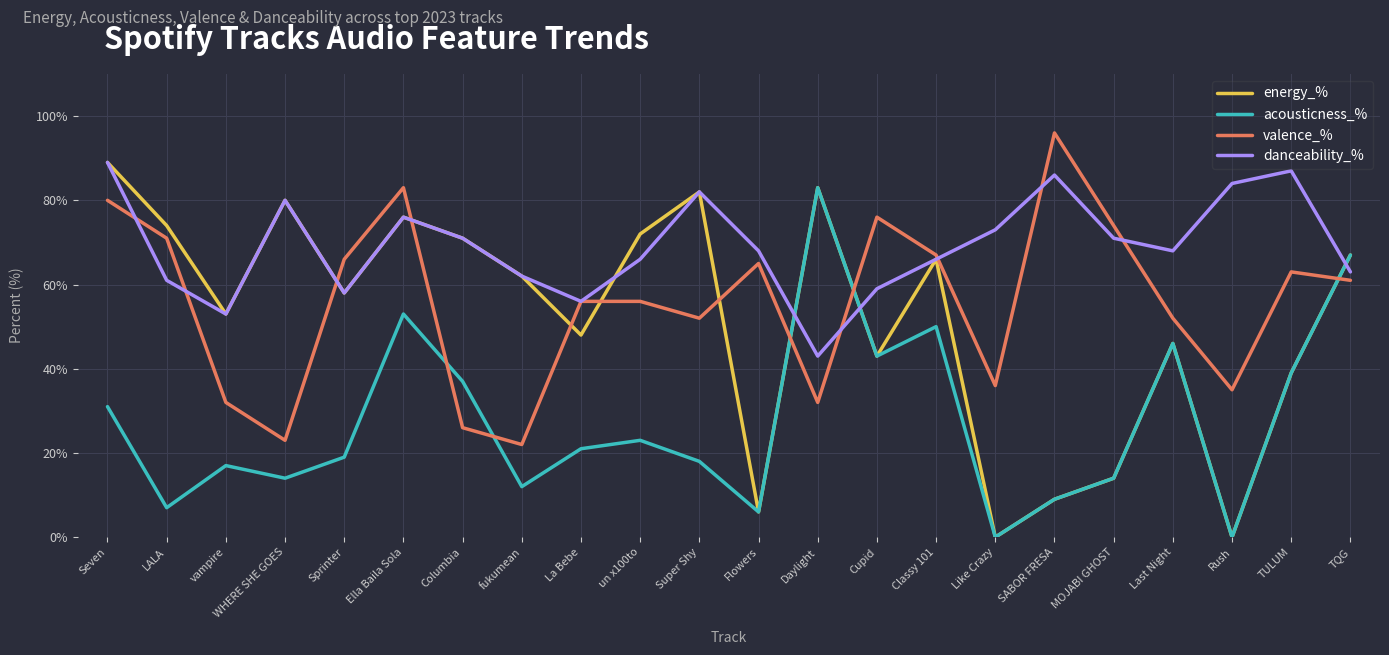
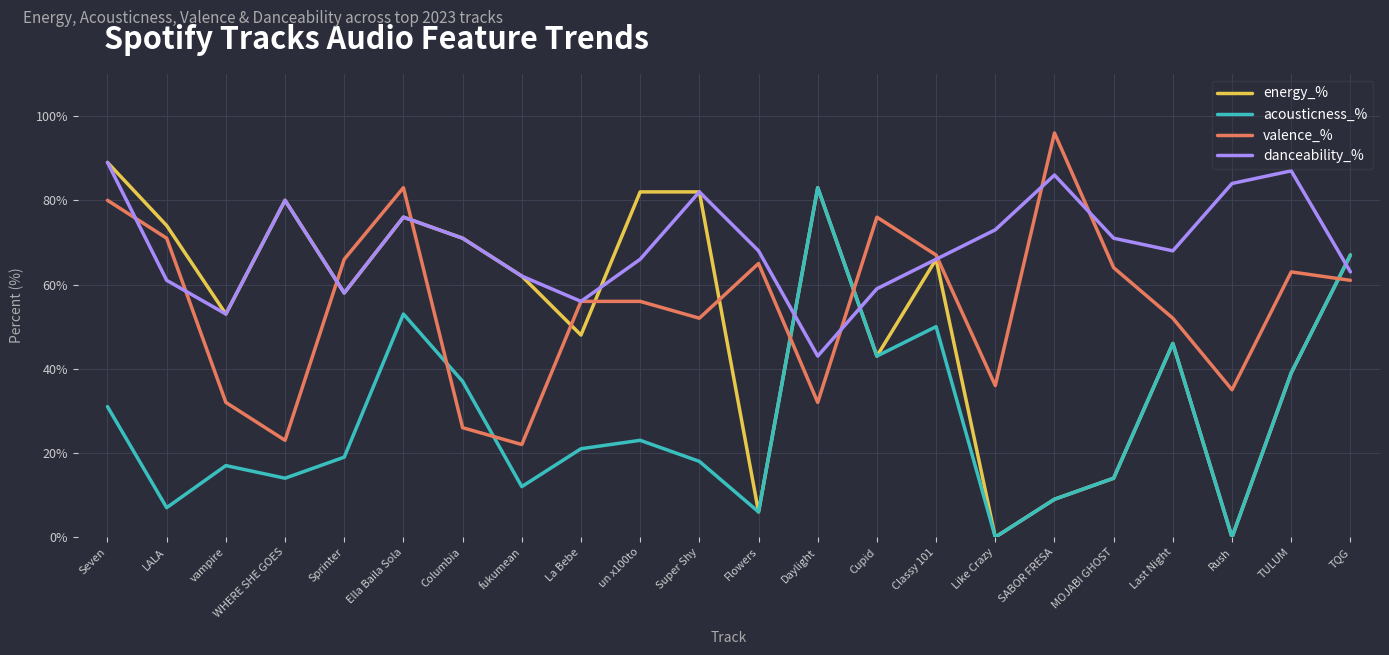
  {
    "energy_%": {
      "LALA": "74%",
      "La Bebe": "48%",
-     "un x100to": "72%"
+     "un x100to": "82%"
    },
    "acousticness_%": {
      "Seven": "31%",
      "LALA": "7%",
      "vampire": "17%",
      "WHERE SHE GOES": "14%",
      "Sprinter": "19%",
      "Ella Baila Sola": "53%",
      "Columbia": "37%",
      "fukumean": "12%",
      "La Bebe": "21%",
      "un x100to": "23%",
      "Super Shy": "18%",
      "Classy 101": "50%"
    },
    "valence_%": {
      "Seven": "80%",
      "LALA": "71%",
      "vampire": "32%",
      "WHERE SHE GOES": "23%",
      "Sprinter": "66%",
      "Ella Baila Sola": "83%",
      "Columbia": "26%",
      "fukumean": "22%",
      "un x100to": "56%",
      "Super Shy": "52%",
      "Flowers": "65%",
      "Daylight": "32%",
      "Cupid": "76%",
      "Classy 101": "67%",
      "Like Crazy": "36%",
      "SABOR FRESA": "96%",
-     "MOJABI GHOST": "74%",
+     "MOJABI GHOST": "64%",
      "Last Night": "52%",
      "Rush": "35%",
      "TULUM": "63%",
      "TQG": "61%"
    },
    "danceability_%": {
      "LALA": "61%",
      "un x100to": "66%",
      "Flowers": "68%",
      "Daylight": "43%",
      "Cupid": "59%",
      "Like Crazy": "73%",
      "SABOR FRESA": "86%",
      "MOJABI GHOST": "71%",
      "Last Night": "68%",
      "Rush": "84%",
      "TULUM": "87%",
      "TQG": "63%"
    }
  }
